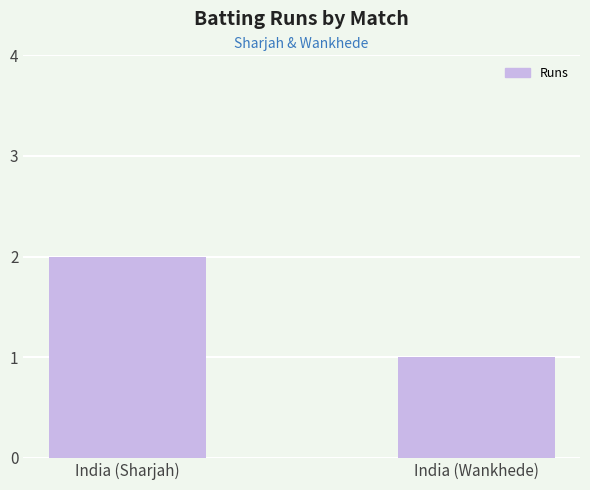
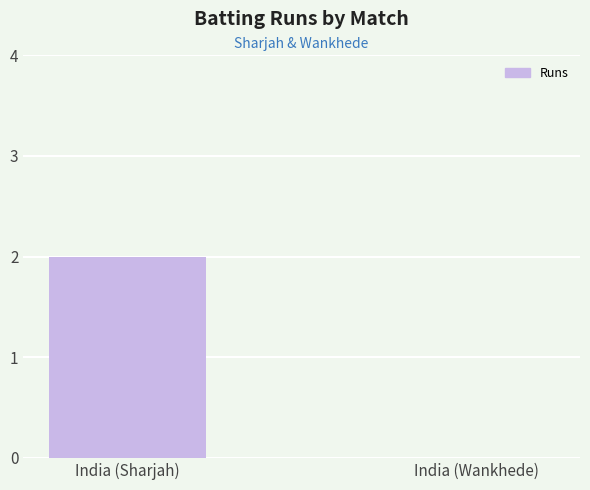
  {
    "India (Sharjah)": 2,
-   "India (Wankhede)": 1
+   "India (Wankhede)": 0
  }
